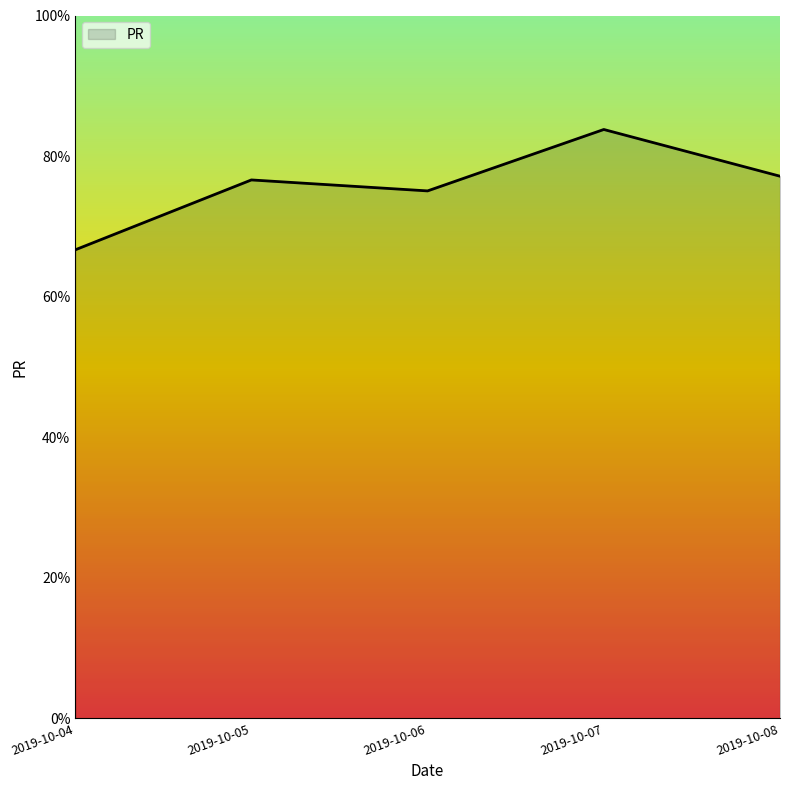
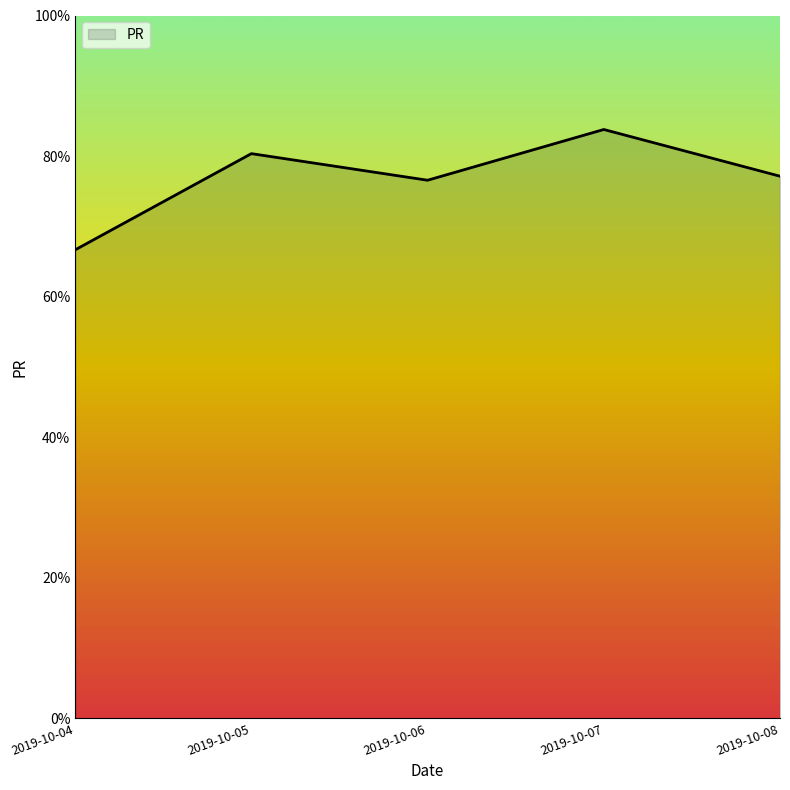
  {
    "2019-10-04": "67%",
-   "2019-10-05": "77%",
-   "2019-10-06": "75%",
+   "2019-10-05": "80%",
+   "2019-10-06": "77%",
    "2019-10-07": "84%",
    "2019-10-08": "77%"
  }
